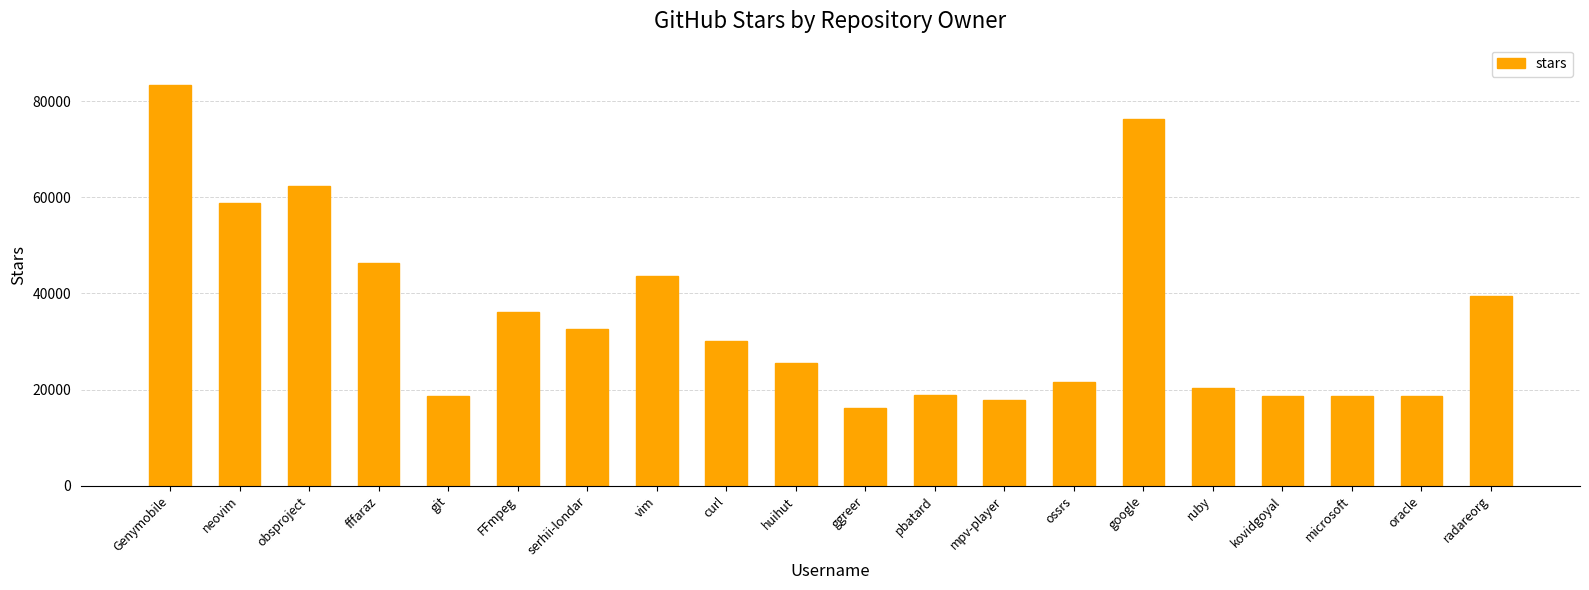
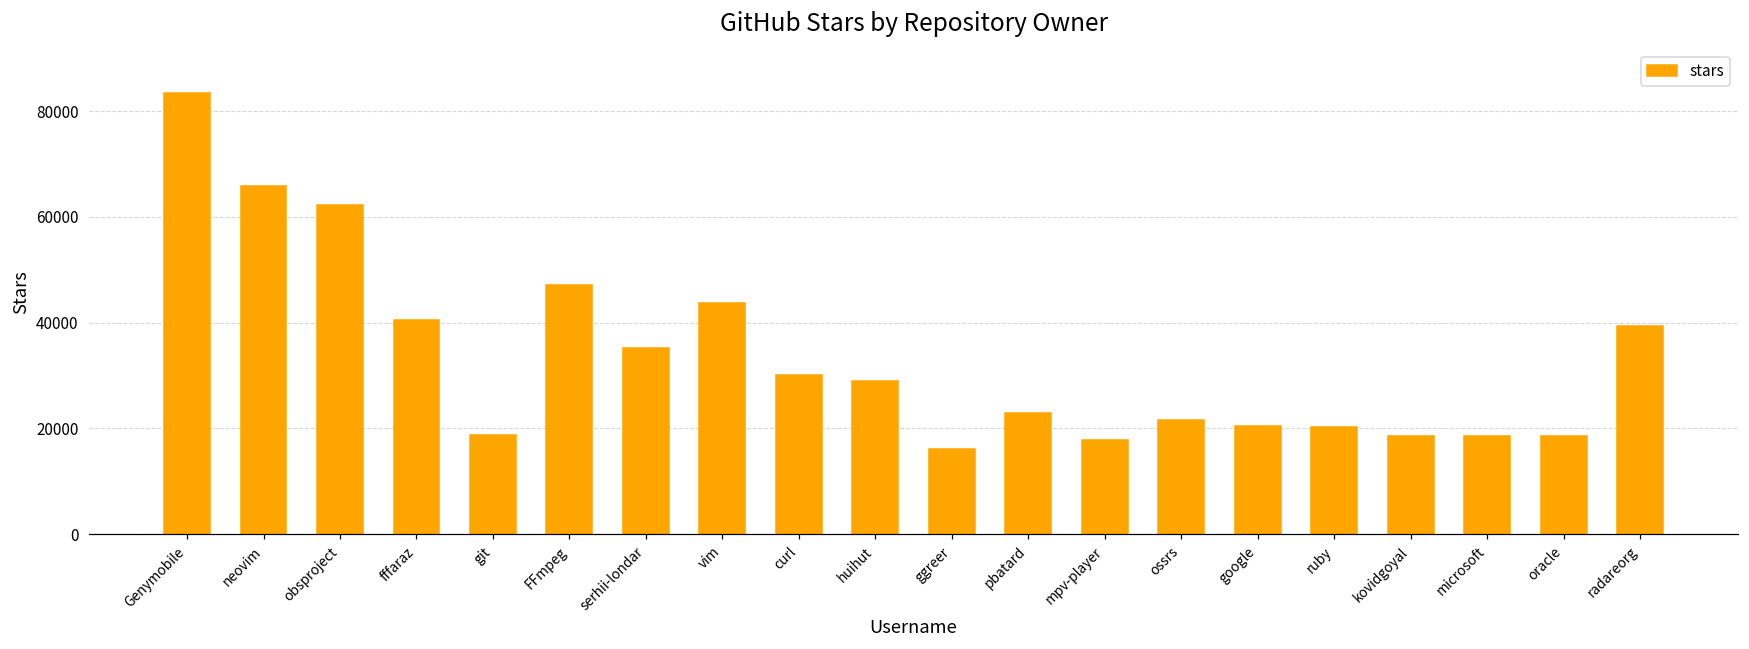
  {
    "Genymobile": 83000,
-   "neovim": 59000,
+   "neovim": 66000,
    "obsproject": 62000,
-   "fffaraz": 46000,
+   "fffaraz": 41000,
    "git": 19000,
-   "FFmpeg": 36000,
-   "serhii-londar": 33000,
+   "FFmpeg": 47000,
+   "serhii-londar": 35000,
    "vim": 44000,
    "curl": 30000,
-   "huihut": 25000,
+   "huihut": 29000,
    "ggreer": 16000,
-   "pbatard": 19000,
+   "pbatard": 23000,
    "mpv-player": 18000,
    "ossrs": 22000,
-   "google": 76000,
+   "google": 20000,
    "ruby": 20000,
    "kovidgoyal": 19000,
    "microsoft": 19000,
    "oracle": 19000,
    "radareorg": 39000
  }
